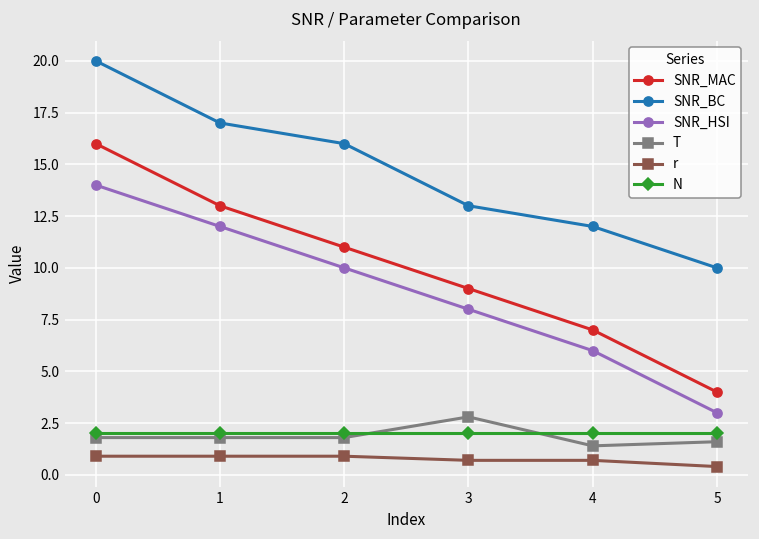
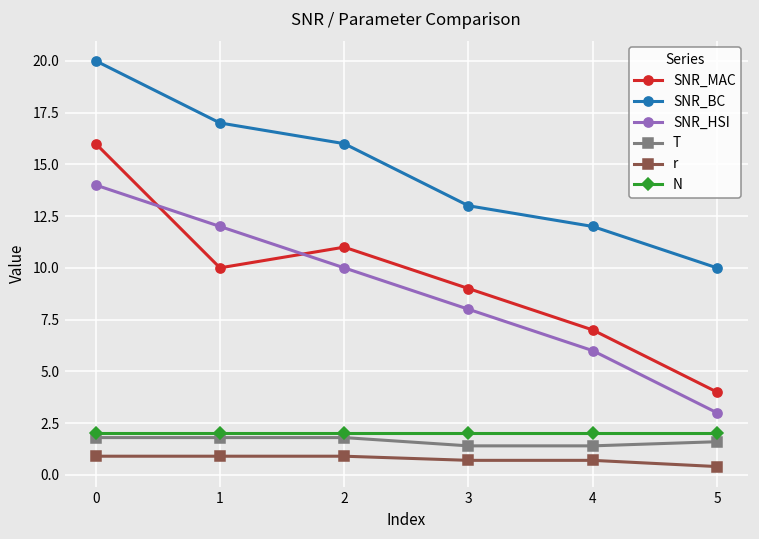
  {
    "SNR_MAC": {
      "0": 16,
-     "1": 13,
+     "1": 10,
      "2": 11,
      "3": 9,
      "4": 7,
      "5": 4
    },
    "SNR_BC": {
      "0": 20.0,
      "1": 17.0,
      "2": 16.0,
      "3": 13.0,
      "4": 12.0,
      "5": 10.0
    },
    "SNR_HSI": {
      "0": 14.0,
      "1": 12.0,
      "2": 10.0,
      "3": 8.0,
      "4": 6.0,
      "5": 3.0
    },
    "T": {
      "0": 1.8,
      "1": 1.8,
      "2": 1.8,
-     "3": 2.8,
+     "3": 1.4,
      "4": 1.4,
      "5": 1.6
    },
    "r": {
      "0": 0.9,
      "1": 0.9,
      "2": 0.9,
      "3": 0.7,
      "4": 0.7,
      "5": 0.4
    },
    "N": {
      "0": 2.0,
      "1": 2.0,
      "2": 2.0,
      "3": 2.0,
      "4": 2.0,
      "5": 2.0
    }
  }
